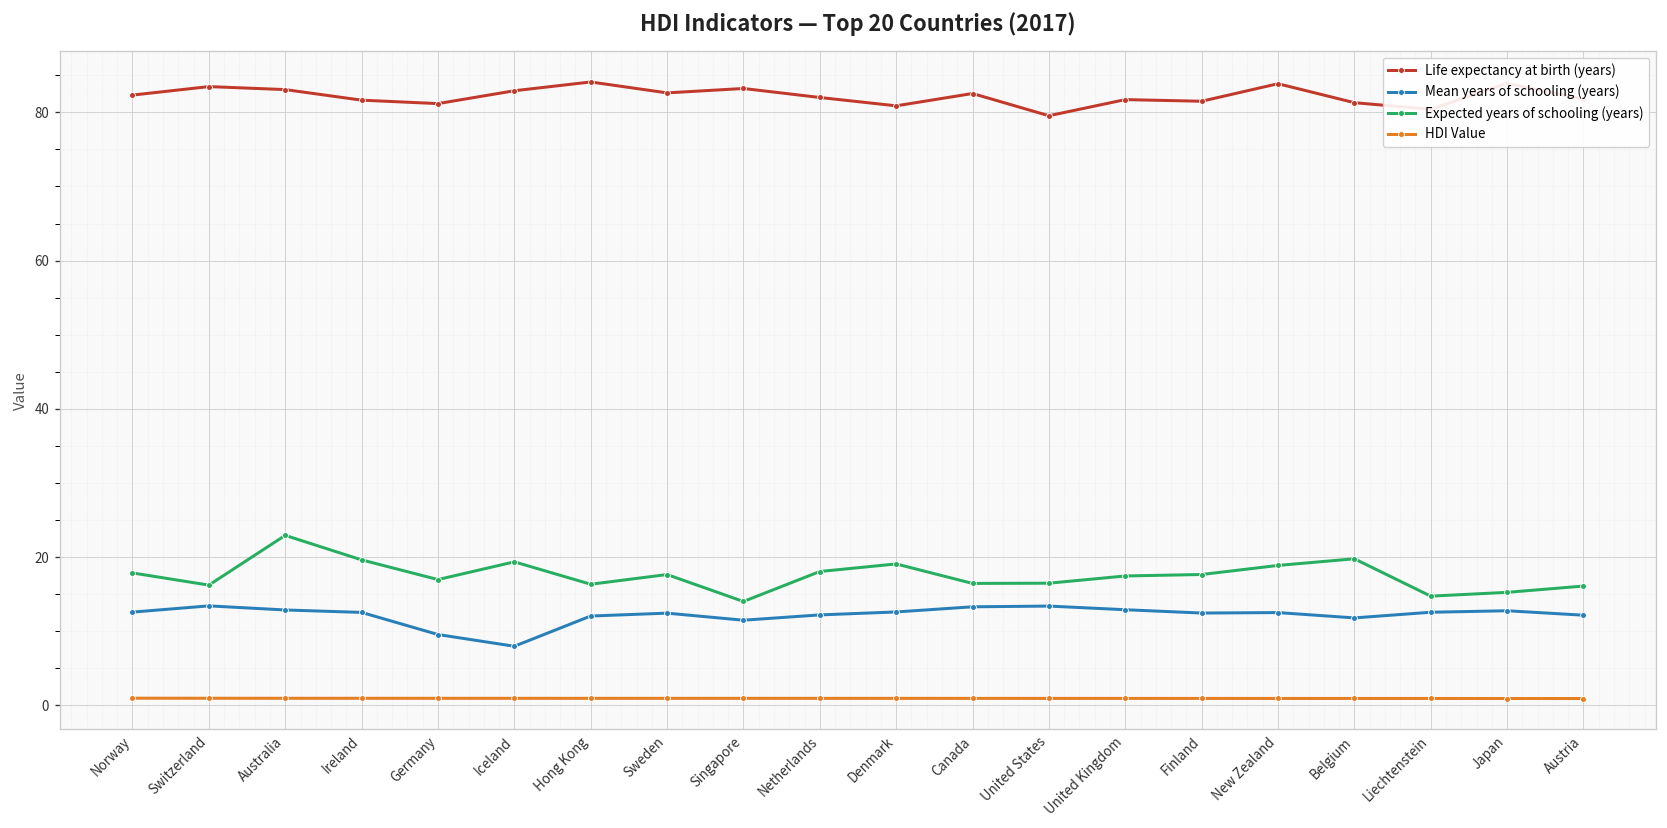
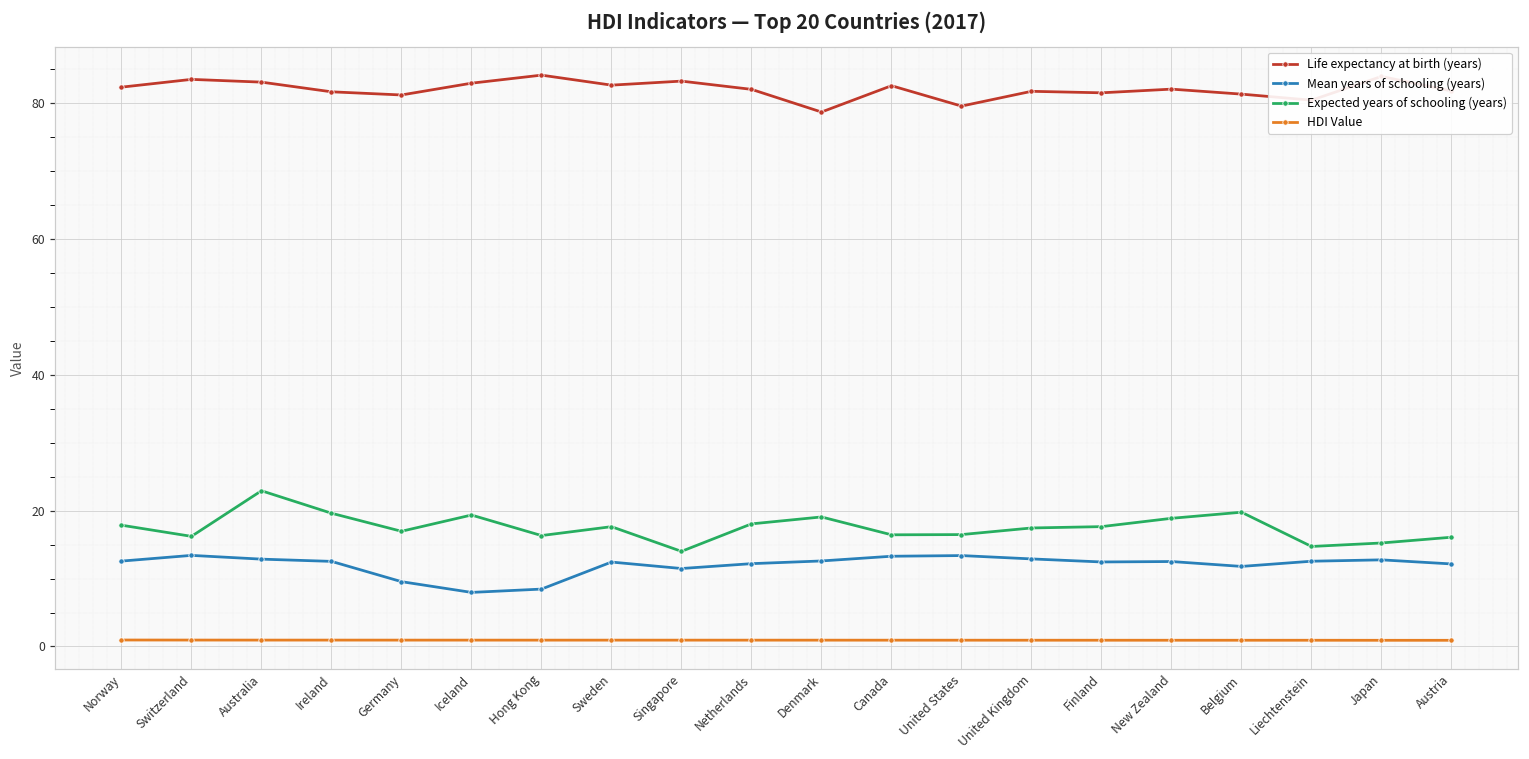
  {
    "Life expectancy at birth (years)": {
      "Norway": 82,
      "Switzerland": 83,
      "Australia": 83,
      "Ireland": 82,
      "Germany": 81,
      "Iceland": 83,
      "Hong Kong": 84,
      "Sweden": 83,
      "Singapore": 83,
      "Netherlands": 82,
-     "Denmark": 81,
+     "Denmark": 79,
      "Canada": 83,
      "United States": 80,
      "United Kingdom": 82,
      "Finland": 81,
-     "New Zealand": 84,
+     "New Zealand": 82,
      "Belgium": 81
    },
    "Mean years of schooling (years)": {
      "Norway": 13,
      "Switzerland": 13,
      "Australia": 13,
      "Ireland": 13,
      "Germany": 10,
      "Iceland": 8,
-     "Hong Kong": 12,
+     "Hong Kong": 8,
      "Sweden": 12,
      "Singapore": 11,
      "Netherlands": 12,
      "Denmark": 13,
      "Canada": 13,
      "United States": 13,
      "United Kingdom": 13,
      "Finland": 12,
      "New Zealand": 13,
      "Belgium": 12,
      "Liechtenstein": 13,
      "Japan": 13,
      "Austria": 12
    },
    "Expected years of schooling (years)": {
      "Norway": 18,
      "Switzerland": 16,
      "Australia": 23,
      "Ireland": 20,
      "Germany": 17,
      "Iceland": 19,
      "Hong Kong": 16,
      "Sweden": 18,
      "Singapore": 14,
      "Netherlands": 18,
      "Denmark": 19,
      "Canada": 16,
      "United States": 16,
      "United Kingdom": 17,
      "Finland": 18,
      "New Zealand": 19,
      "Belgium": 20,
      "Liechtenstein": 15,
      "Japan": 15,
      "Austria": 16
    },
    "HDI Value": {
      "Norway": 1,
      "Switzerland": 1,
      "Australia": 1,
      "Ireland": 1,
      "Germany": 1,
      "Iceland": 1,
      "Hong Kong": 1,
      "Sweden": 1,
      "Singapore": 1,
      "Netherlands": 1,
      "Denmark": 1,
      "Canada": 1,
      "United States": 1,
      "United Kingdom": 1,
      "Finland": 1,
      "New Zealand": 1,
      "Belgium": 1,
      "Liechtenstein": 1,
      "Japan": 1,
      "Austria": 1
    }
  }
